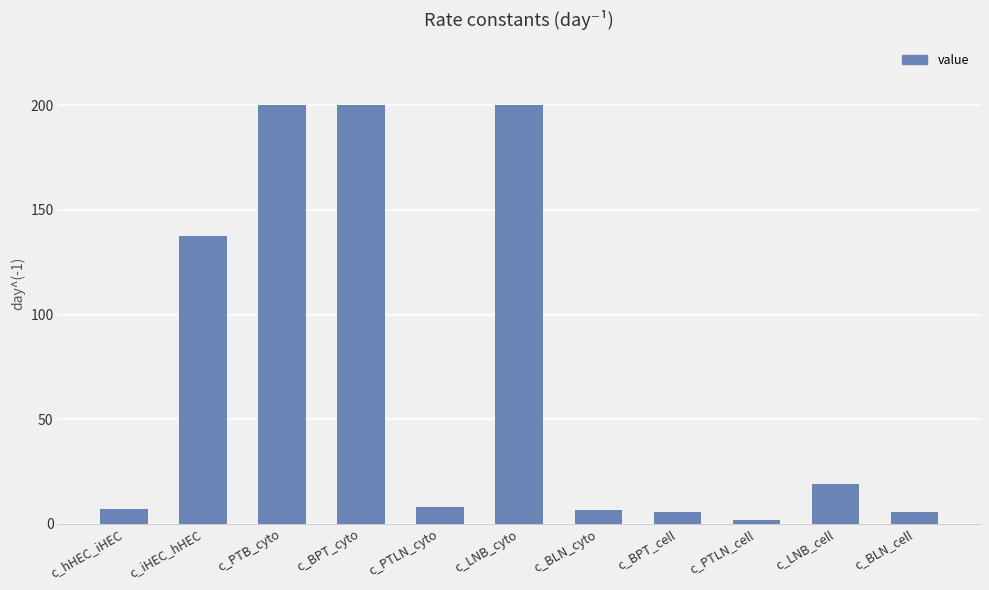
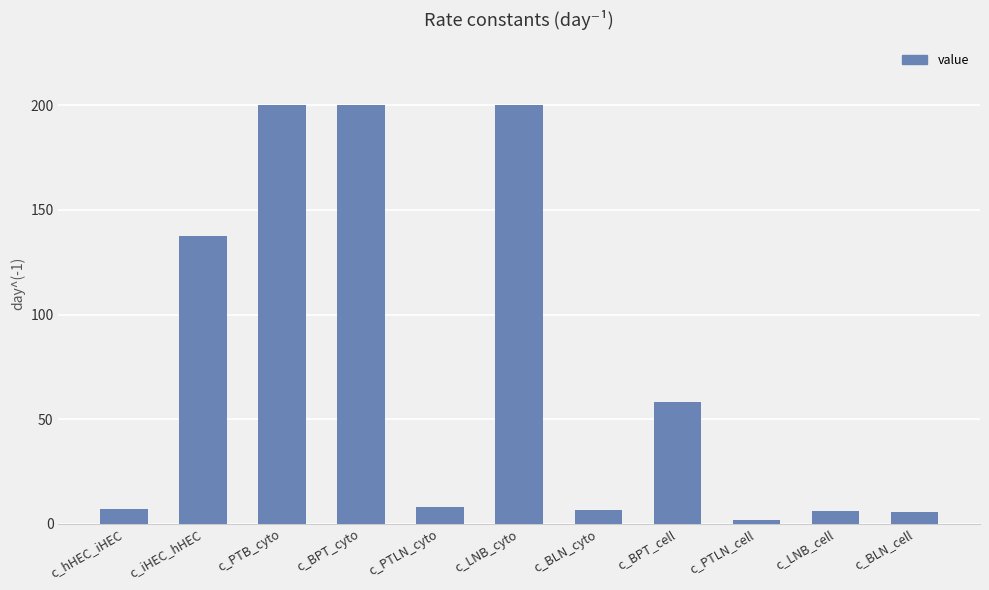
  {
    "c_hHEC_iHEC": 7,
    "c_iHEC_hHEC": 138,
    "c_PTB_cyto": 200,
    "c_BPT_cyto": 200,
    "c_PTLN_cyto": 8,
    "c_LNB_cyto": 200,
    "c_BLN_cyto": 6,
-   "c_BPT_cell": 6,
+   "c_BPT_cell": 58,
    "c_PTLN_cell": 2,
-   "c_LNB_cell": 19,
+   "c_LNB_cell": 6,
    "c_BLN_cell": 6
  }
